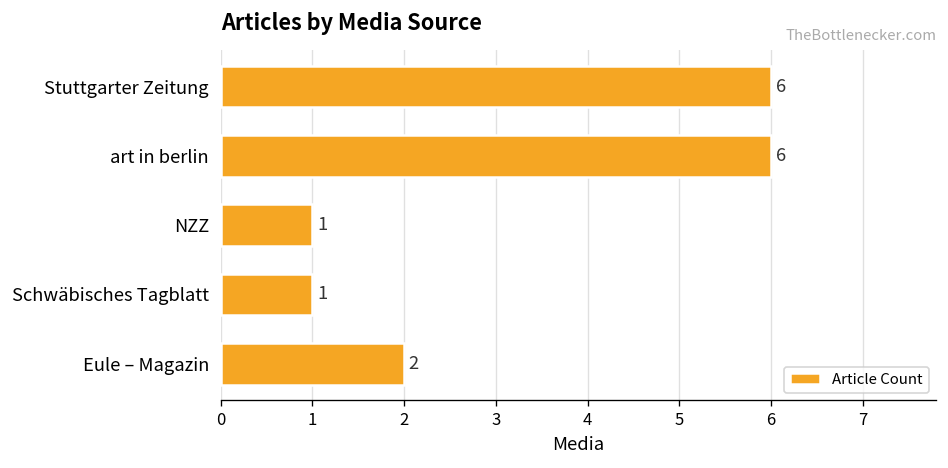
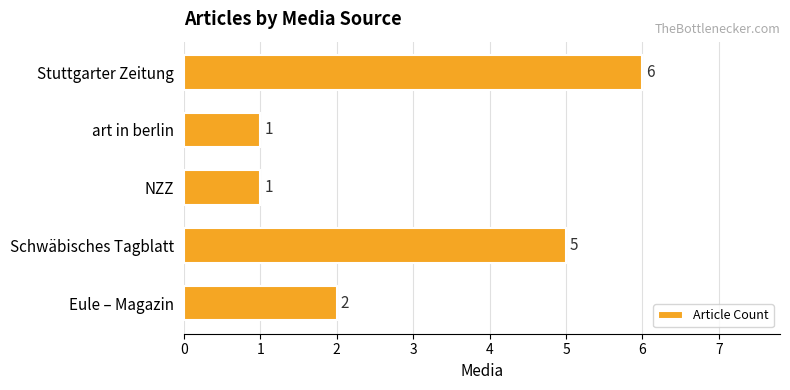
  {
    "Stuttgarter Zeitung": 6,
-   "art in berlin": 6,
+   "art in berlin": 1,
    "NZZ": 1,
-   "Schwäbisches Tagblatt": 1,
+   "Schwäbisches Tagblatt": 5,
    "Eule – Magazin": 2
  }
